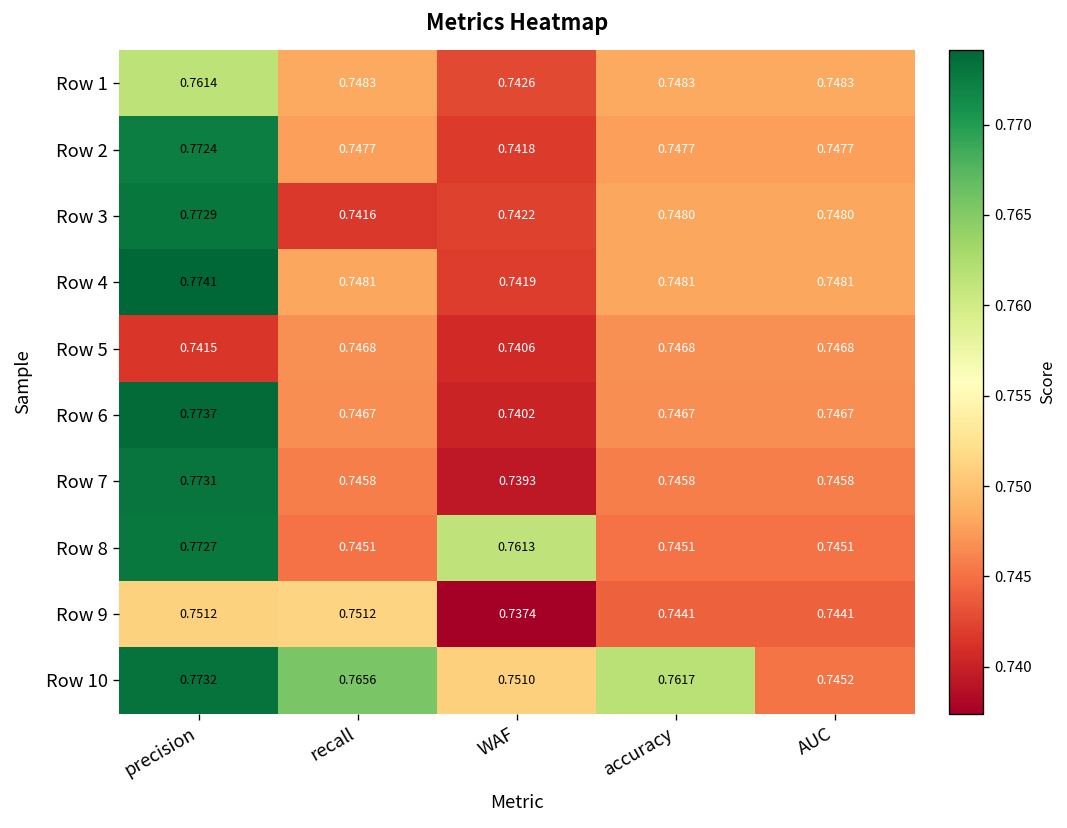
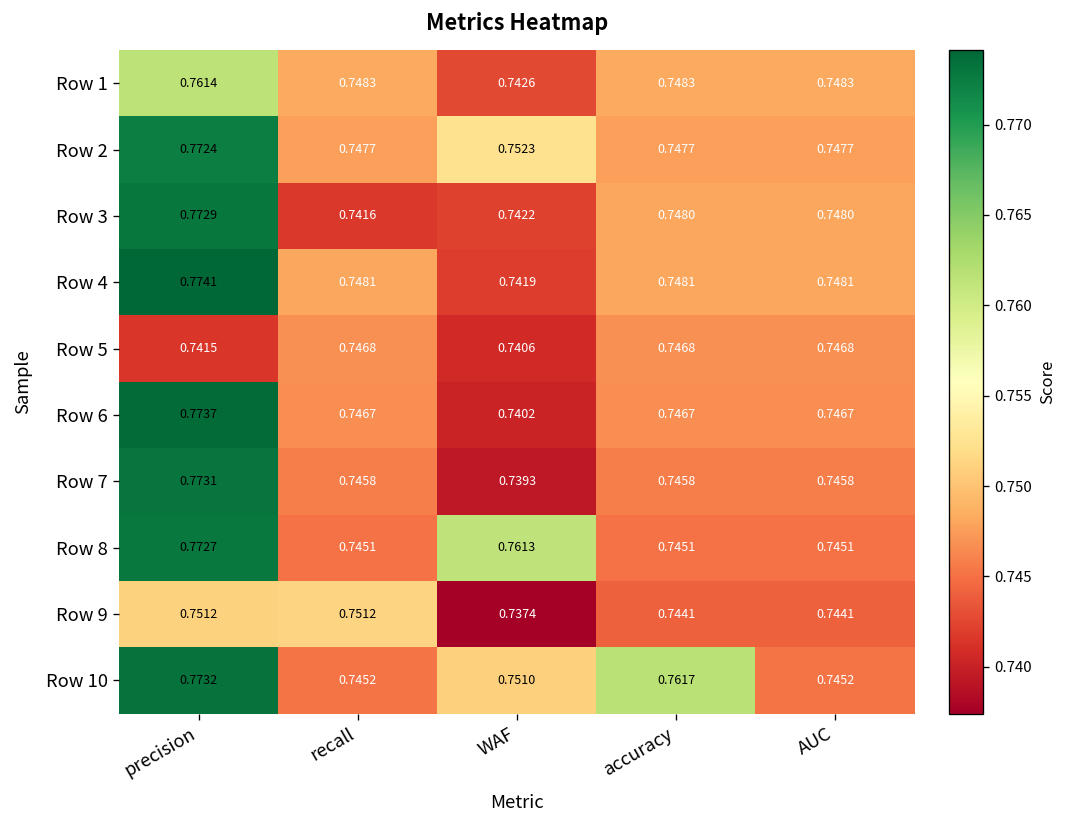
  {
    "Row 1": {
      "precision": 0.7614,
      "recall": 0.7483,
      "WAF": 0.7426,
      "accuracy": 0.7483,
      "AUC": 0.7483
    },
    "Row 2": {
      "precision": 0.7724,
      "recall": 0.7477,
-     "WAF": 0.7418,
+     "WAF": 0.7523,
      "accuracy": 0.7477,
      "AUC": 0.7477
    },
    "Row 3": {
      "precision": 0.7729,
      "recall": 0.7416,
      "WAF": 0.7422,
      "accuracy": 0.7480,
      "AUC": 0.7480
    },
    "Row 4": {
      "precision": 0.7741,
      "recall": 0.7481,
      "WAF": 0.7419,
      "accuracy": 0.7481,
      "AUC": 0.7481
    },
    "Row 5": {
      "precision": 0.7415,
      "recall": 0.7468,
      "WAF": 0.7406,
      "accuracy": 0.7468,
      "AUC": 0.7468
    },
    "Row 6": {
      "precision": 0.7737,
      "recall": 0.7467,
      "WAF": 0.7402,
      "accuracy": 0.7467,
      "AUC": 0.7467
    },
    "Row 7": {
      "precision": 0.7731,
      "recall": 0.7458,
      "WAF": 0.7393,
      "accuracy": 0.7458,
      "AUC": 0.7458
    },
    "Row 8": {
      "precision": 0.7727,
      "recall": 0.7451,
      "WAF": 0.7613,
      "accuracy": 0.7451,
      "AUC": 0.7451
    },
    "Row 9": {
      "precision": 0.7512,
      "recall": 0.7512,
      "WAF": 0.7374,
      "accuracy": 0.7441,
      "AUC": 0.7441
    },
    "Row 10": {
      "precision": 0.7732,
-     "recall": 0.7656,
+     "recall": 0.7452,
      "WAF": 0.7510,
      "accuracy": 0.7617,
      "AUC": 0.7452
    }
  }
